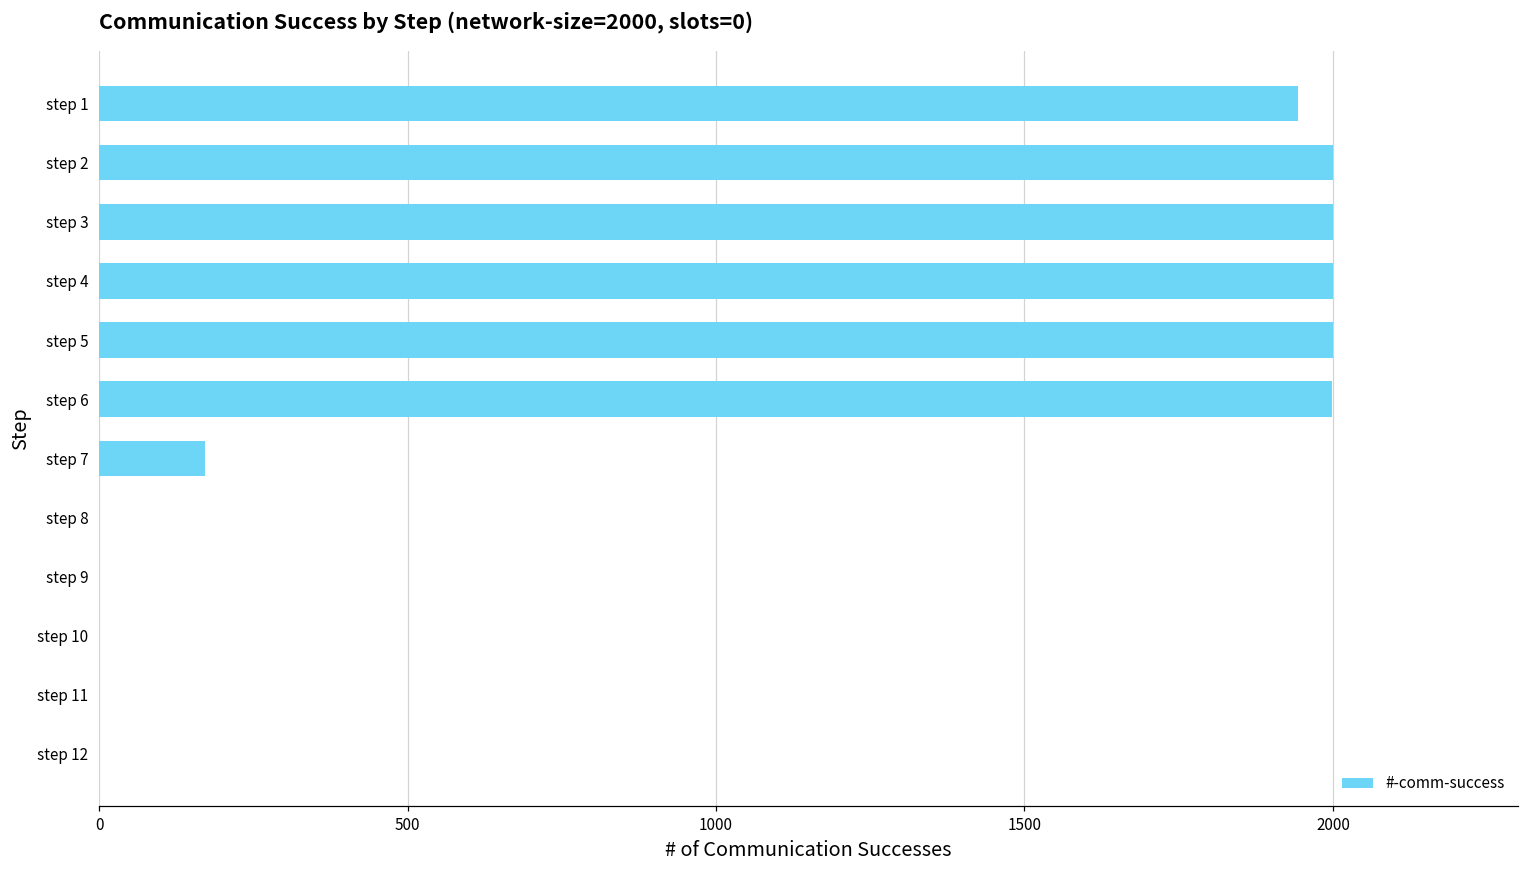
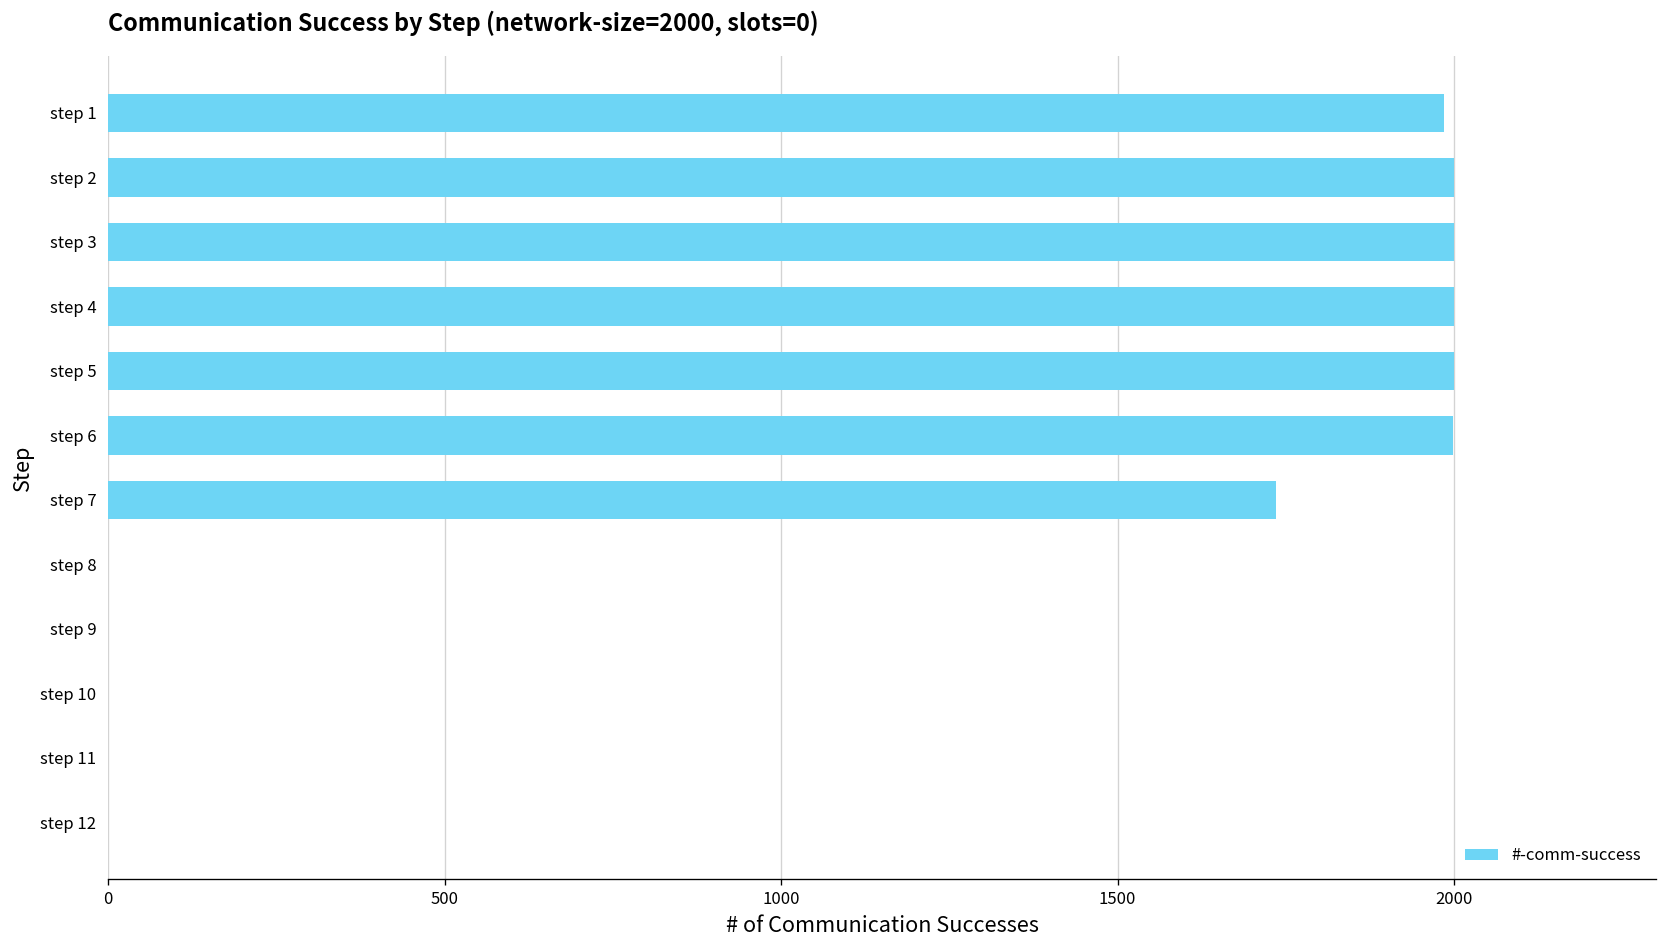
  {
-   "step 1": 1940,
+   "step 1": 1990,
    "step 2": 2000,
    "step 3": 2000,
    "step 4": 2000,
    "step 5": 2000,
    "step 6": 2000,
-   "step 7": 170,
+   "step 7": 1740,
    "step 8": 0,
    "step 9": 0,
    "step 10": 0,
    "step 11": 0,
    "step 12": 0
  }
